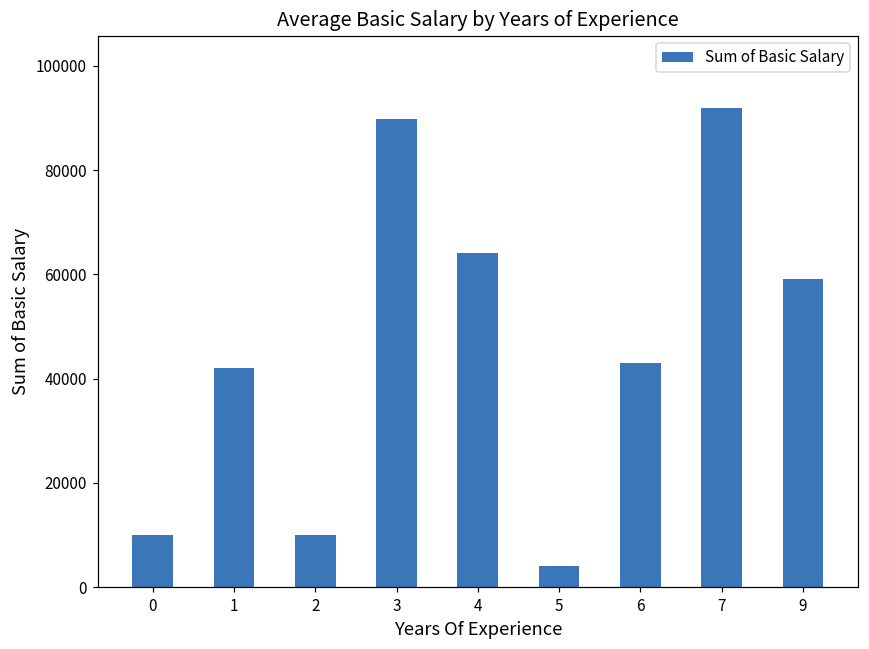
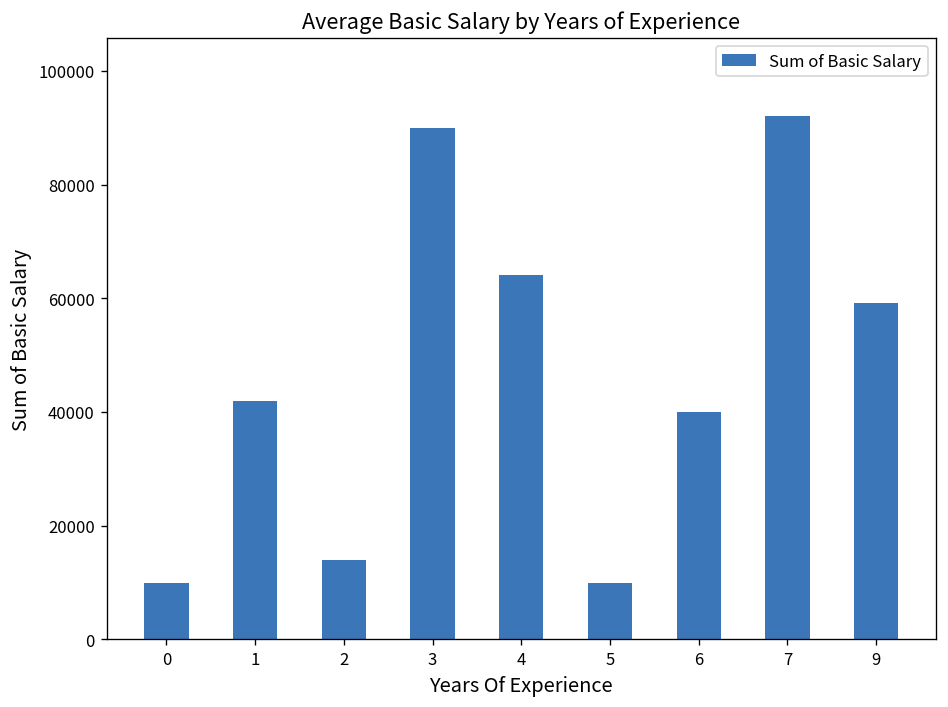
  {
    "0": 10000,
    "1": 42000,
-   "2": 10000,
+   "2": 14000,
    "3": 90000,
    "4": 64000,
-   "5": 4000,
-   "6": 43000,
+   "5": 10000,
+   "6": 40000,
    "7": 92000,
    "9": 59000
  }
